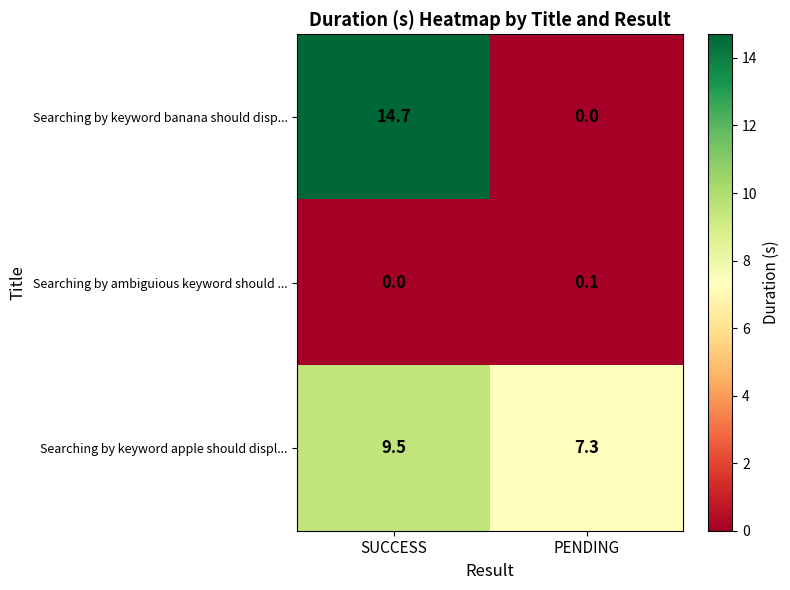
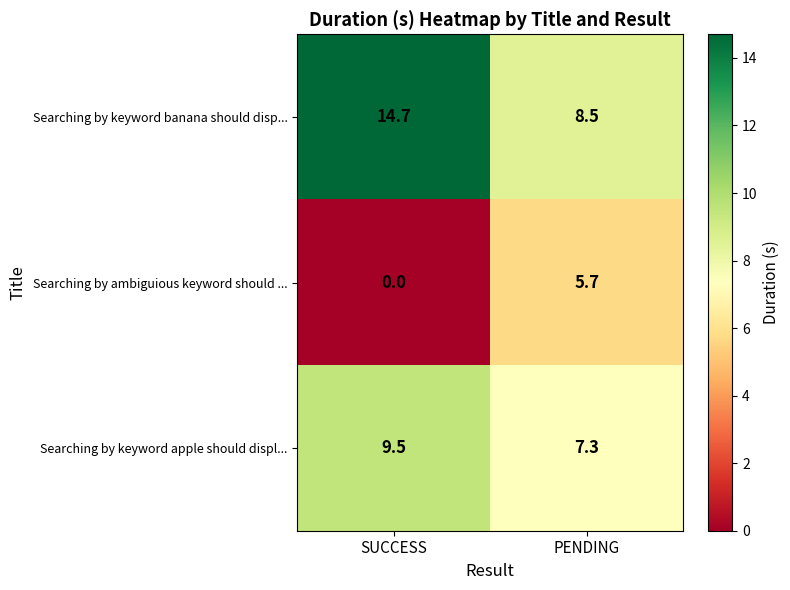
  {
    "Searching by keyword banana should disp...": {
      "SUCCESS": 14.7,
-     "PENDING": 0.0
+     "PENDING": 8.5
    },
    "Searching by ambiguious keyword should ...": {
      "SUCCESS": 0.0,
-     "PENDING": 0.1
+     "PENDING": 5.7
    },
    "Searching by keyword apple should displ...": {
      "SUCCESS": 9.5,
      "PENDING": 7.3
    }
  }
